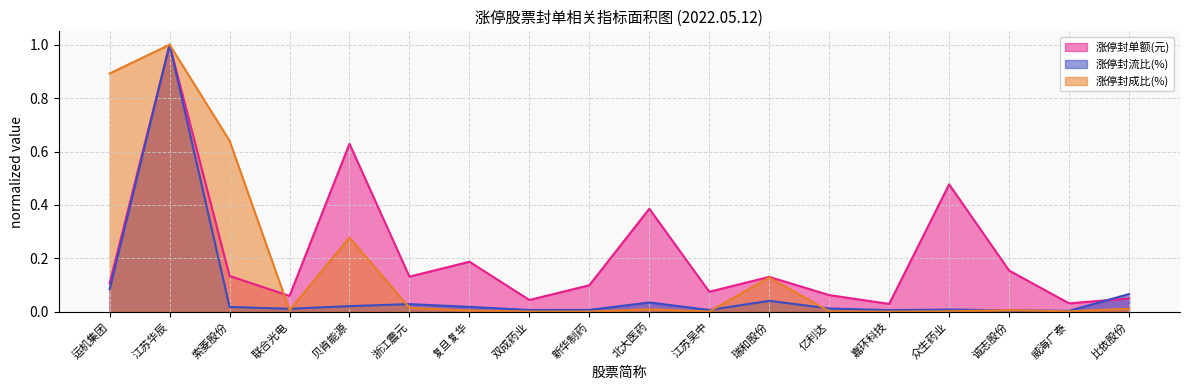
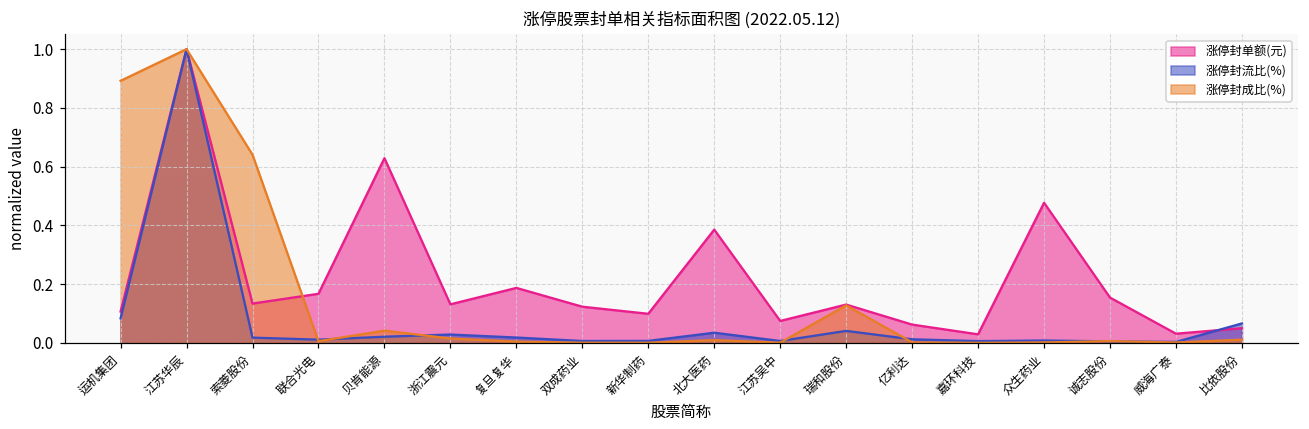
  {
    "涨停封单额(元)": {
      "运机集团": 0.11,
      "索菱股份": 0.13,
-     "联合光电": 0.06,
+     "联合光电": 0.17,
      "贝肯能源": 0.63,
      "浙江震元": 0.13,
      "复旦复华": 0.19,
-     "双成药业": 0.04,
+     "双成药业": 0.12,
      "新华制药": 0.10,
      "北大医药": 0.39,
      "江苏吴中": 0.07,
      "亿利达": 0.06,
      "嘉环科技": 0.03,
      "众生药业": 0.48,
      "诚志股份": 0.15,
      "威海广泰": 0.03,
      "比依股份": 0.05
    },
    "涨停封流比(%)": {
      "运机集团": 0.08,
      "索菱股份": 0.02,
      "贝肯能源": 0.02,
      "浙江震元": 0.03,
      "复旦复华": 0.02,
      "北大医药": 0.03,
      "瑞和股份": 0.04,
      "亿利达": 0.01,
      "比依股份": 0.07
    },
    "涨停封成比(%)": {
      "运机集团": 0.89,
      "索菱股份": 0.64,
-     "贝肯能源": 0.28,
+     "贝肯能源": 0.04,
      "浙江震元": 0.01,
      "复旦复华": 0.00,
      "北大医药": 0.01,
      "亿利达": 0.00,
      "比依股份": 0.01
    }
  }
